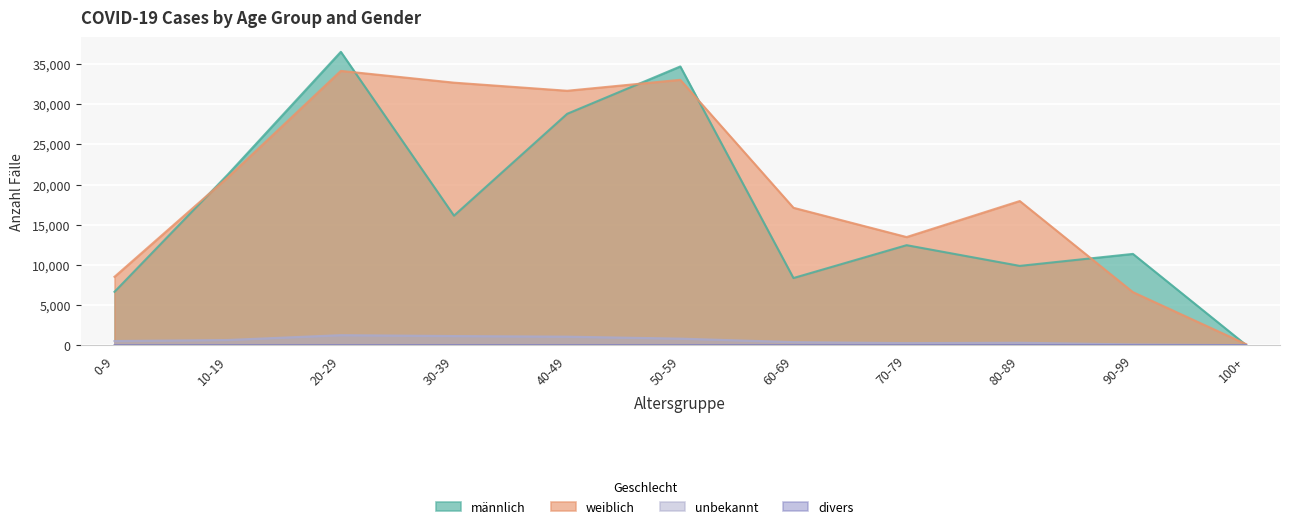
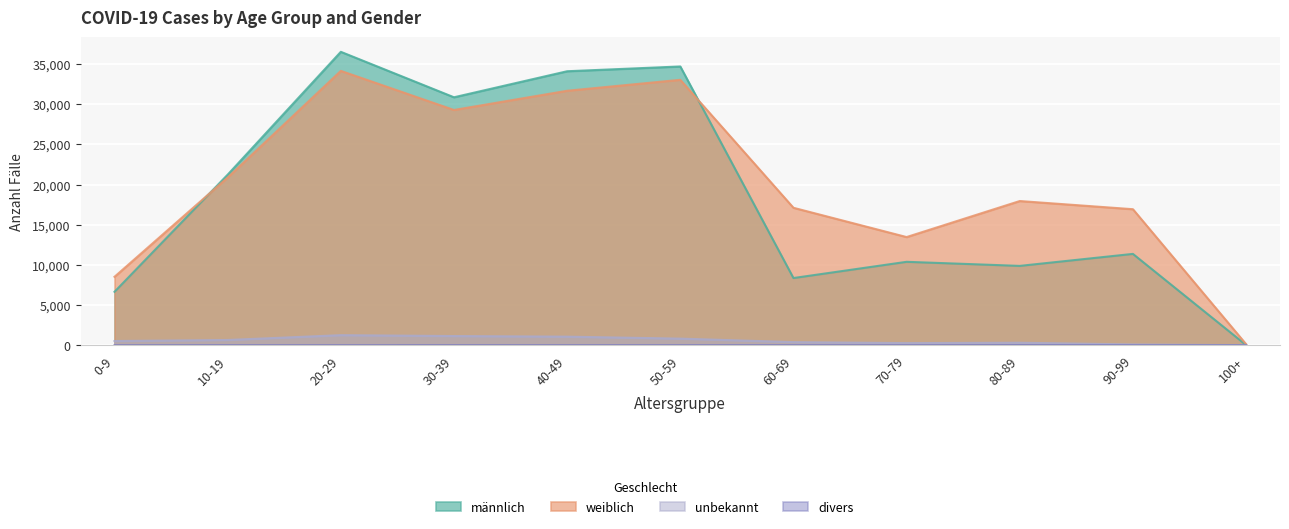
  {
    "männlich": {
      "0-9": "7,000",
      "10-19": "21,000",
      "20-29": "37,000",
-     "30-39": "16,000",
-     "40-49": "29,000",
+     "30-39": "31,000",
+     "40-49": "34,000",
      "50-59": "35,000",
      "60-69": "8,000",
-     "70-79": "12,000",
+     "70-79": "10,000",
      "80-89": "10,000",
      "90-99": "11,000"
    },
    "weiblich": {
      "0-9": "9,000",
      "10-19": "21,000",
      "20-29": "34,000",
-     "30-39": "33,000",
+     "30-39": "29,000",
      "40-49": "32,000",
      "50-59": "33,000",
      "60-69": "17,000",
      "70-79": "13,000",
      "80-89": "18,000",
-     "90-99": "7,000"
+     "90-99": "17,000"
    }
  }
